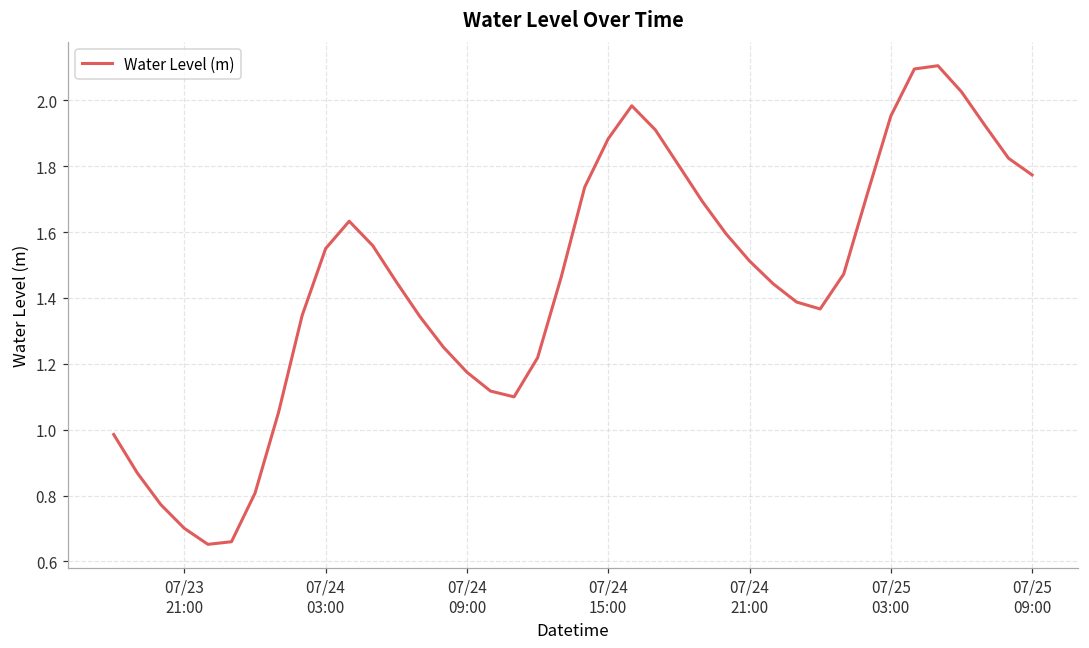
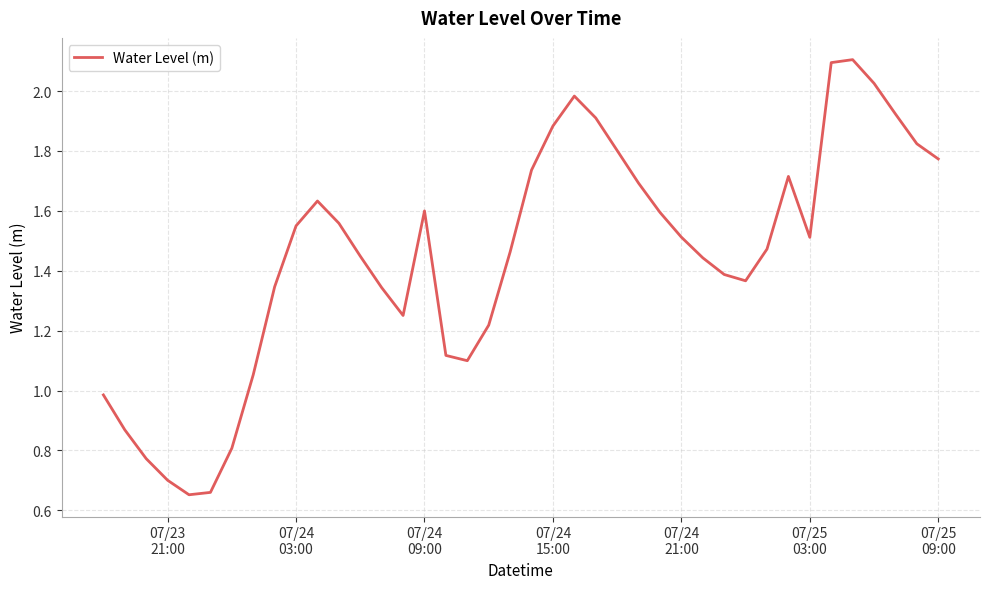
  {
    "07/23 21:00": 0.70,
    "07/24 03:00": 1.55,
-   "07/24 09:00": 1.17,
+   "07/24 09:00": 1.60,
    "07/24 15:00": 1.88,
    "07/24 21:00": 1.51,
-   "07/25 03:00": 1.95,
+   "07/25 03:00": 1.51,
    "07/25 09:00": 1.77
  }
